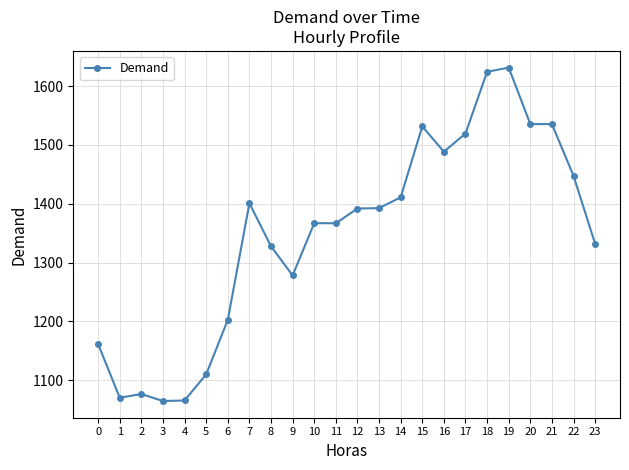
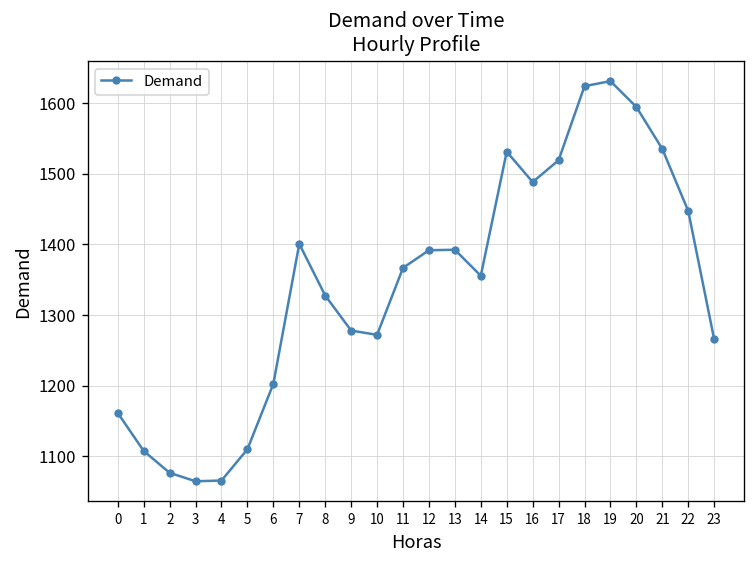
  {
    "0": 1160,
-   "1": 1070,
+   "1": 1110,
    "2": 1080,
    "3": 1060,
    "4": 1070,
    "5": 1110,
    "6": 1200,
    "7": 1400,
    "8": 1330,
    "9": 1280,
-   "10": 1370,
+   "10": 1270,
    "11": 1370,
    "12": 1390,
    "13": 1390,
-   "14": 1410,
+   "14": 1360,
    "15": 1530,
    "16": 1490,
    "17": 1520,
    "18": 1620,
    "19": 1630,
-   "20": 1540,
+   "20": 1590,
    "21": 1540,
    "22": 1450,
-   "23": 1330
+   "23": 1270
  }
